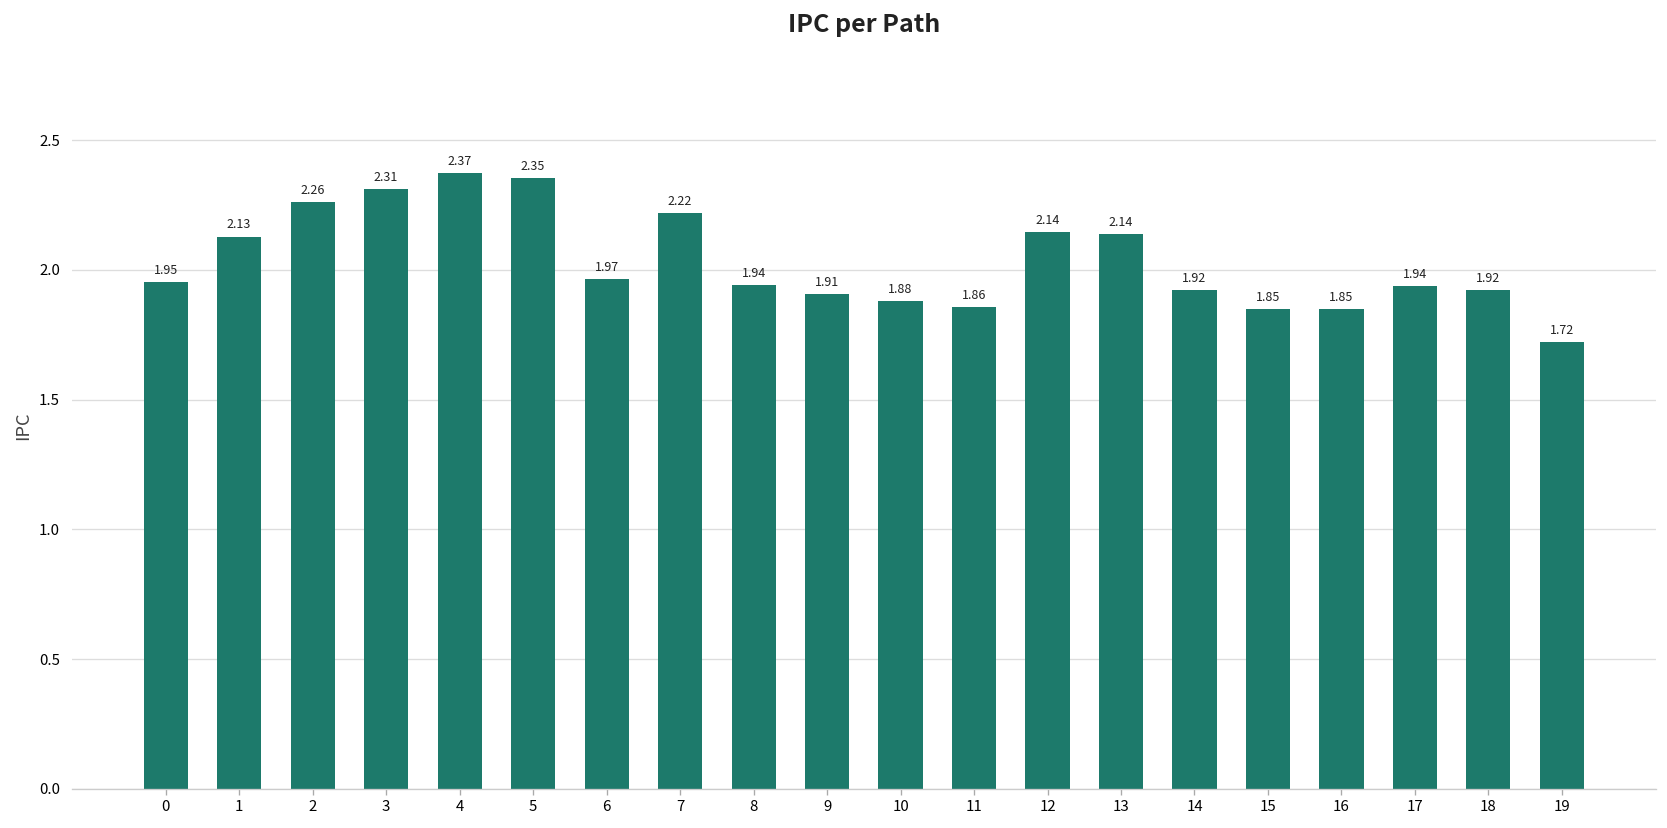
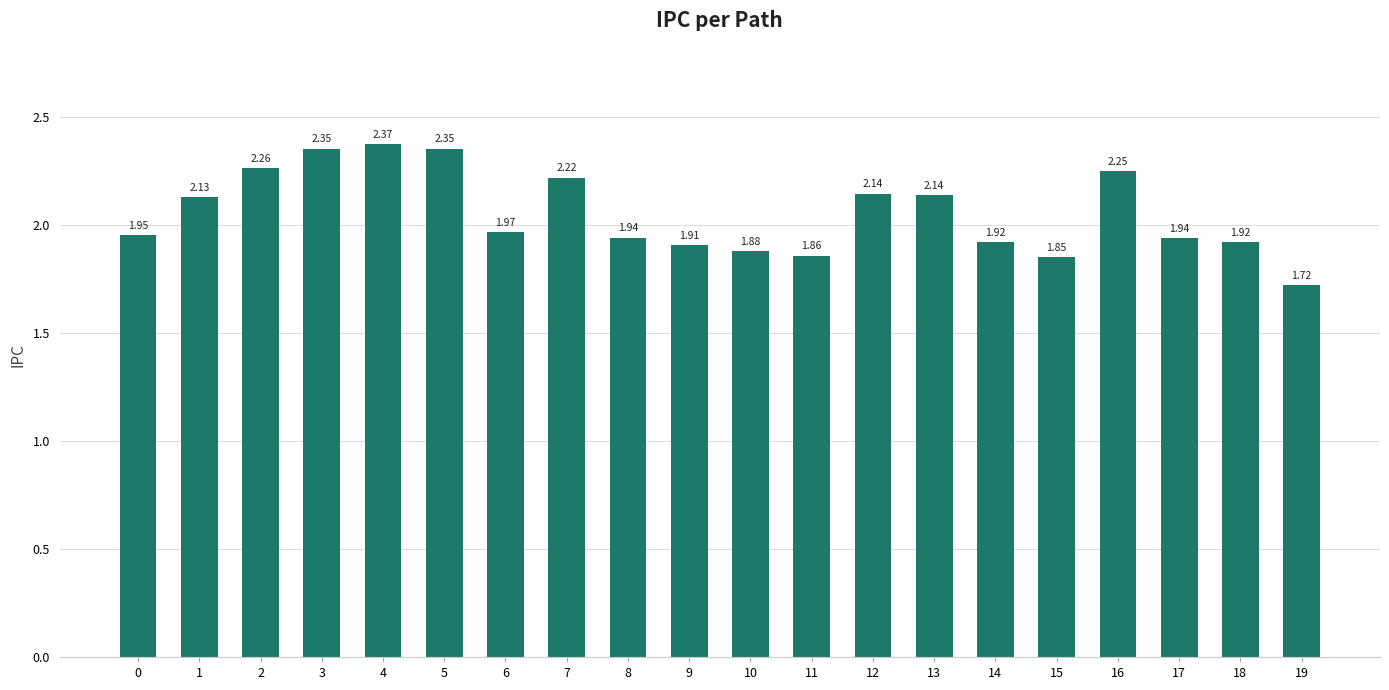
  {
    "0": 1.95,
    "1": 2.13,
    "2": 2.26,
-   "3": 2.31,
+   "3": 2.35,
    "4": 2.37,
    "5": 2.35,
    "6": 1.97,
    "7": 2.22,
    "8": 1.94,
    "9": 1.91,
    "10": 1.88,
    "11": 1.86,
    "12": 2.14,
    "13": 2.14,
    "14": 1.92,
    "15": 1.85,
-   "16": 1.85,
+   "16": 2.25,
    "17": 1.94,
    "18": 1.92,
    "19": 1.72
  }
